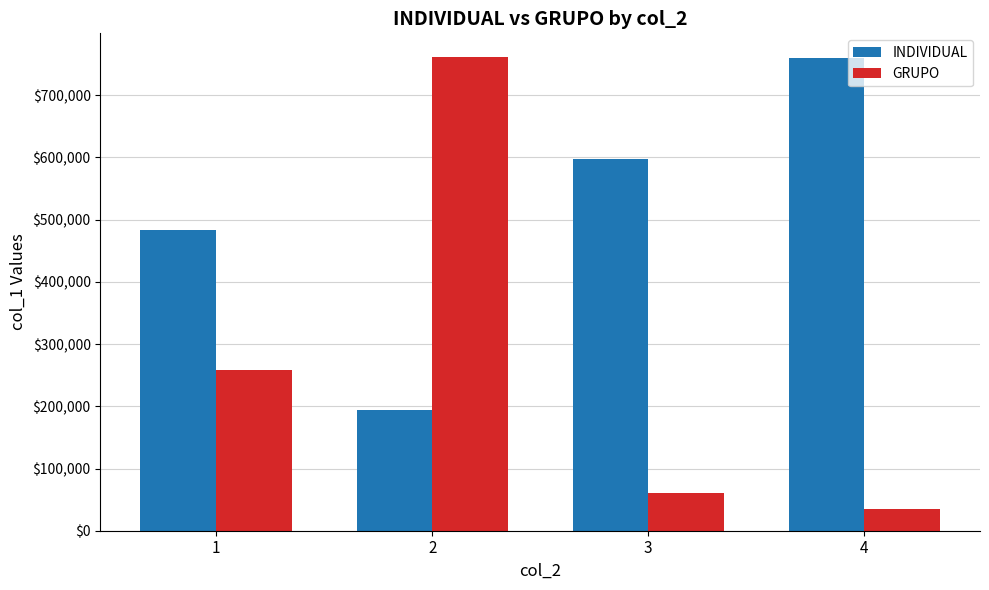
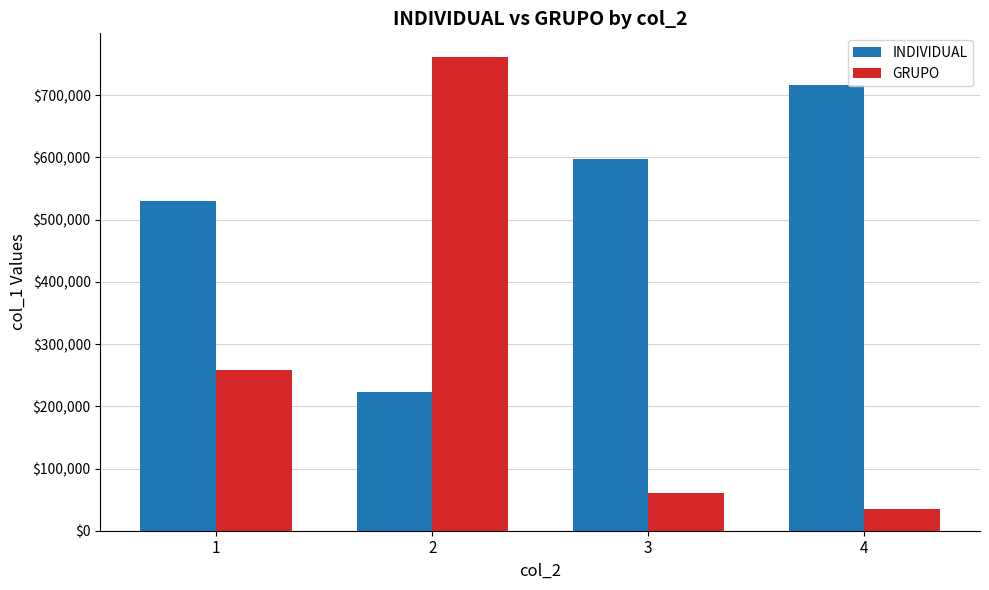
  {
    "INDIVIDUAL": {
-     "1": "$480,000",
-     "2": "$190,000",
+     "1": "$530,000",
+     "2": "$220,000",
      "3": "$600,000",
-     "4": "$760,000"
+     "4": "$720,000"
    },
    "GRUPO": {
      "1": "$260,000",
      "2": "$760,000",
      "3": "$60,000",
      "4": "$40,000"
    }
  }
